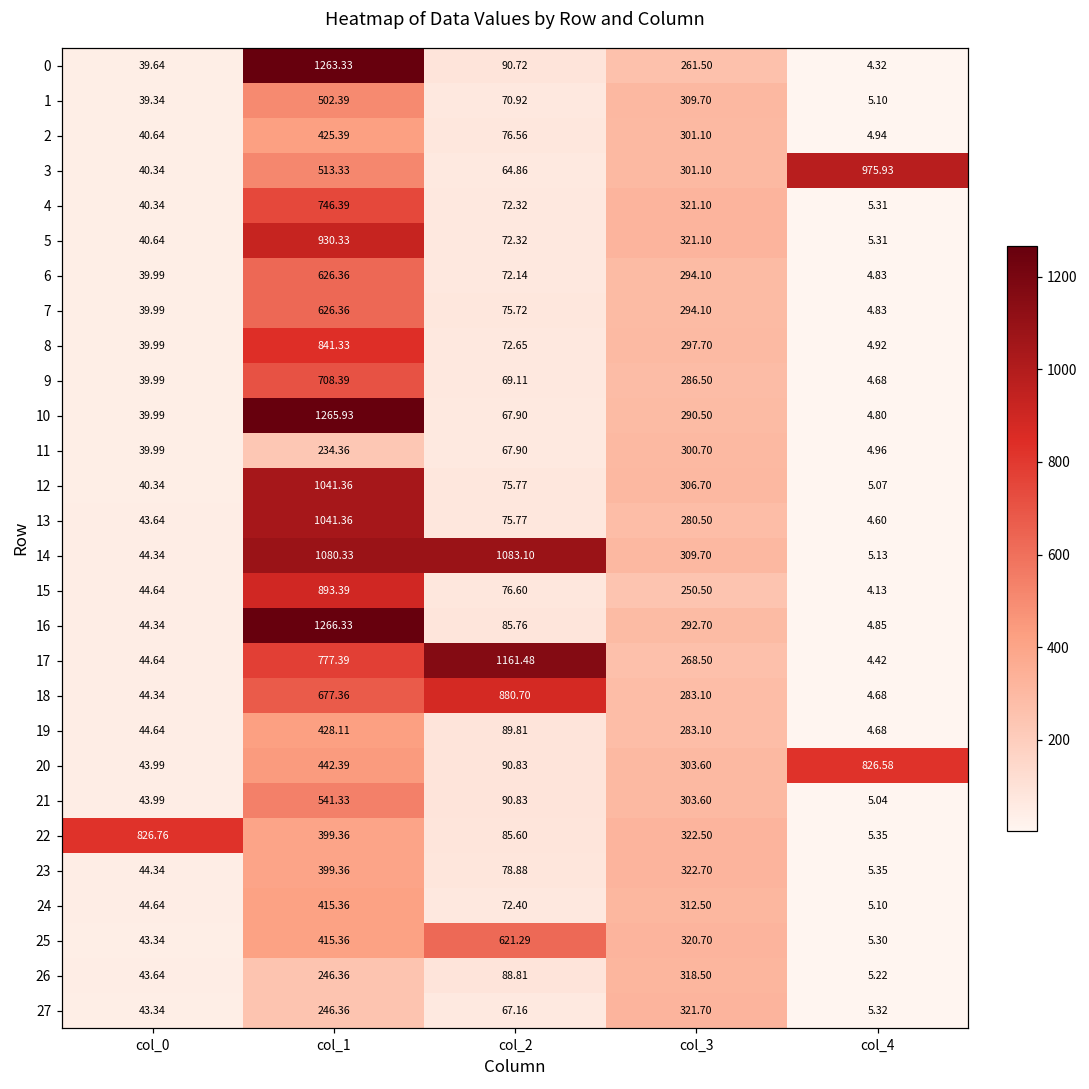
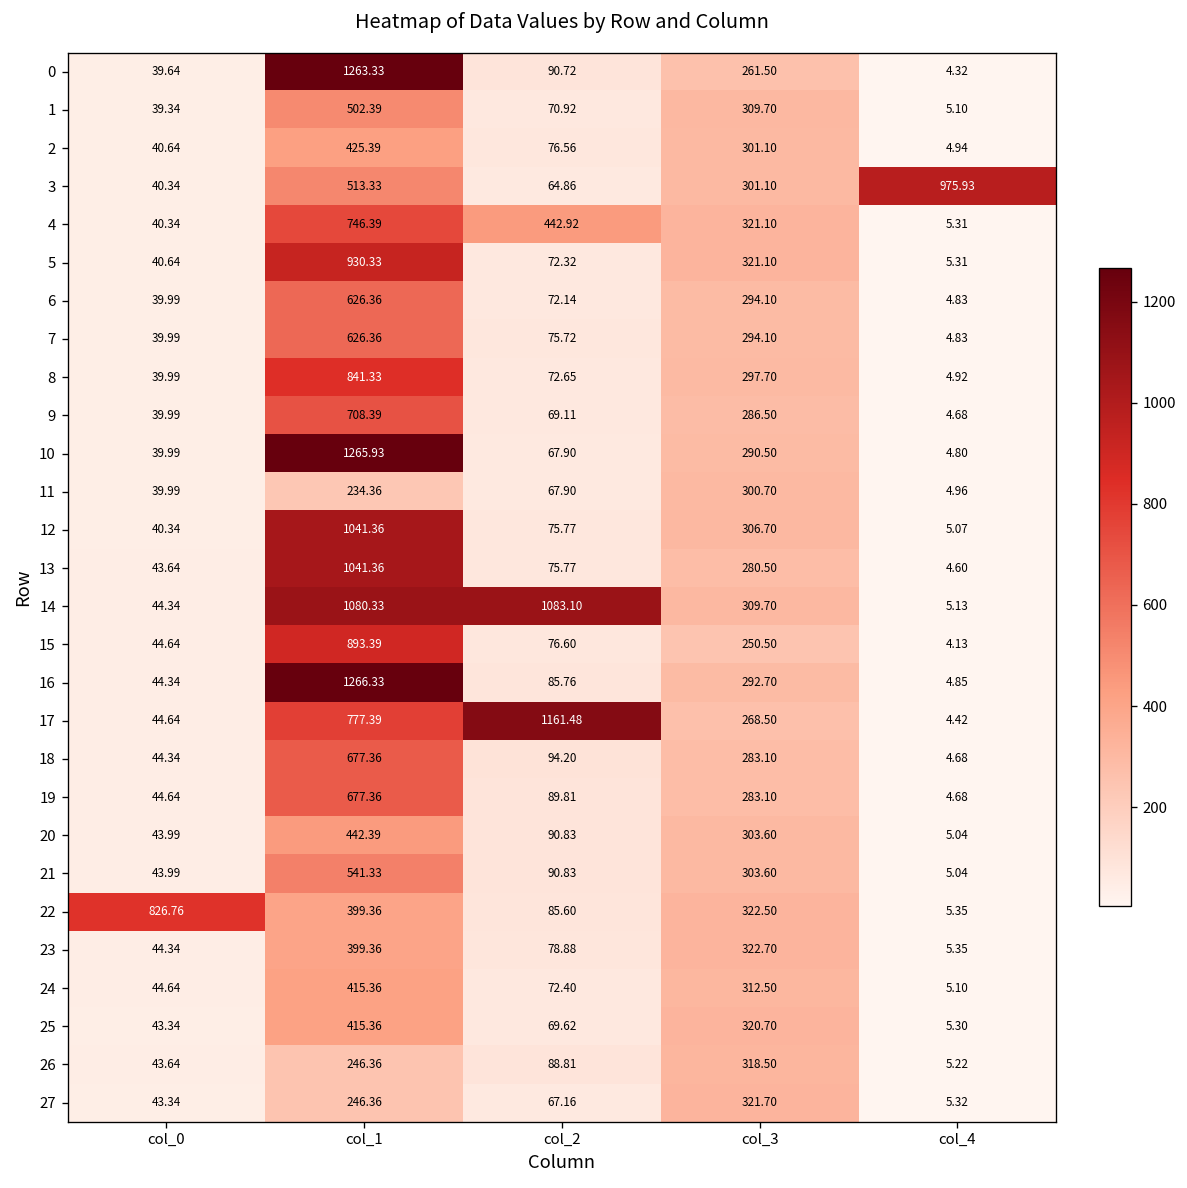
  {
    "0": {
      "col_0": 39.64,
      "col_1": 1263.33,
      "col_2": 90.72,
      "col_3": 261.50,
      "col_4": 4.32
    },
    "1": {
      "col_0": 39.34,
      "col_1": 502.39,
      "col_2": 70.92,
      "col_3": 309.70,
      "col_4": 5.10
    },
    "2": {
      "col_0": 40.64,
      "col_1": 425.39,
      "col_2": 76.56,
      "col_3": 301.10,
      "col_4": 4.94
    },
    "3": {
      "col_0": 40.34,
      "col_1": 513.33,
      "col_2": 64.86,
      "col_3": 301.10,
      "col_4": 975.93
    },
    "4": {
      "col_0": 40.34,
      "col_1": 746.39,
-     "col_2": 72.32,
+     "col_2": 442.92,
      "col_3": 321.10,
      "col_4": 5.31
    },
    "5": {
      "col_0": 40.64,
      "col_1": 930.33,
      "col_2": 72.32,
      "col_3": 321.10,
      "col_4": 5.31
    },
    "6": {
      "col_0": 39.99,
      "col_1": 626.36,
      "col_2": 72.14,
      "col_3": 294.10,
      "col_4": 4.83
    },
    "7": {
      "col_0": 39.99,
      "col_1": 626.36,
      "col_2": 75.72,
      "col_3": 294.10,
      "col_4": 4.83
    },
    "8": {
      "col_0": 39.99,
      "col_1": 841.33,
      "col_2": 72.65,
      "col_3": 297.70,
      "col_4": 4.92
    },
    "9": {
      "col_0": 39.99,
      "col_1": 708.39,
      "col_2": 69.11,
      "col_3": 286.50,
      "col_4": 4.68
    },
    "10": {
      "col_0": 39.99,
      "col_1": 1265.93,
      "col_2": 67.90,
      "col_3": 290.50,
      "col_4": 4.80
    },
    "11": {
      "col_0": 39.99,
      "col_1": 234.36,
      "col_2": 67.90,
      "col_3": 300.70,
      "col_4": 4.96
    },
    "12": {
      "col_0": 40.34,
      "col_1": 1041.36,
      "col_2": 75.77,
      "col_3": 306.70,
      "col_4": 5.07
    },
    "13": {
      "col_0": 43.64,
      "col_1": 1041.36,
      "col_2": 75.77,
      "col_3": 280.50,
      "col_4": 4.60
    },
    "14": {
      "col_0": 44.34,
      "col_1": 1080.33,
      "col_2": 1083.10,
      "col_3": 309.70,
      "col_4": 5.13
    },
    "15": {
      "col_0": 44.64,
      "col_1": 893.39,
      "col_2": 76.60,
      "col_3": 250.50,
      "col_4": 4.13
    },
    "16": {
      "col_0": 44.34,
      "col_1": 1266.33,
      "col_2": 85.76,
      "col_3": 292.70,
      "col_4": 4.85
    },
    "17": {
      "col_0": 44.64,
      "col_1": 777.39,
      "col_2": 1161.48,
      "col_3": 268.50,
      "col_4": 4.42
    },
    "18": {
      "col_0": 44.34,
      "col_1": 677.36,
-     "col_2": 880.70,
+     "col_2": 94.20,
      "col_3": 283.10,
      "col_4": 4.68
    },
    "19": {
      "col_0": 44.64,
-     "col_1": 428.11,
+     "col_1": 677.36,
      "col_2": 89.81,
      "col_3": 283.10,
      "col_4": 4.68
    },
    "20": {
      "col_0": 43.99,
      "col_1": 442.39,
      "col_2": 90.83,
      "col_3": 303.60,
-     "col_4": 826.58
+     "col_4": 5.04
    },
    "21": {
      "col_0": 43.99,
      "col_1": 541.33,
      "col_2": 90.83,
      "col_3": 303.60,
      "col_4": 5.04
    },
    "22": {
      "col_0": 826.76,
      "col_1": 399.36,
      "col_2": 85.60,
      "col_3": 322.50,
      "col_4": 5.35
    },
    "23": {
      "col_0": 44.34,
      "col_1": 399.36,
      "col_2": 78.88,
      "col_3": 322.70,
      "col_4": 5.35
    },
    "24": {
      "col_0": 44.64,
      "col_1": 415.36,
      "col_2": 72.40,
      "col_3": 312.50,
      "col_4": 5.10
    },
    "25": {
      "col_0": 43.34,
      "col_1": 415.36,
-     "col_2": 621.29,
+     "col_2": 69.62,
      "col_3": 320.70,
      "col_4": 5.30
    },
    "26": {
      "col_0": 43.64,
      "col_1": 246.36,
      "col_2": 88.81,
      "col_3": 318.50,
      "col_4": 5.22
    },
    "27": {
      "col_0": 43.34,
      "col_1": 246.36,
      "col_2": 67.16,
      "col_3": 321.70,
      "col_4": 5.32
    }
  }
